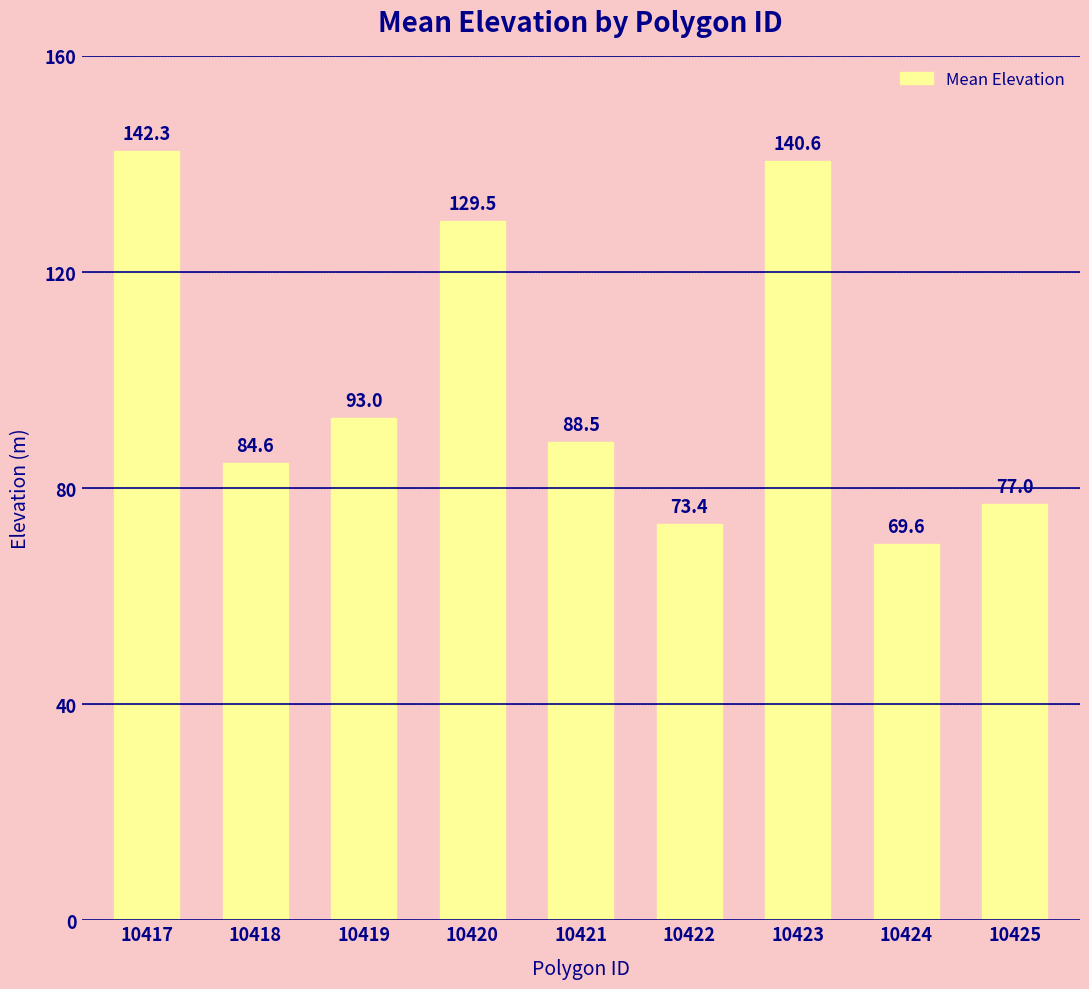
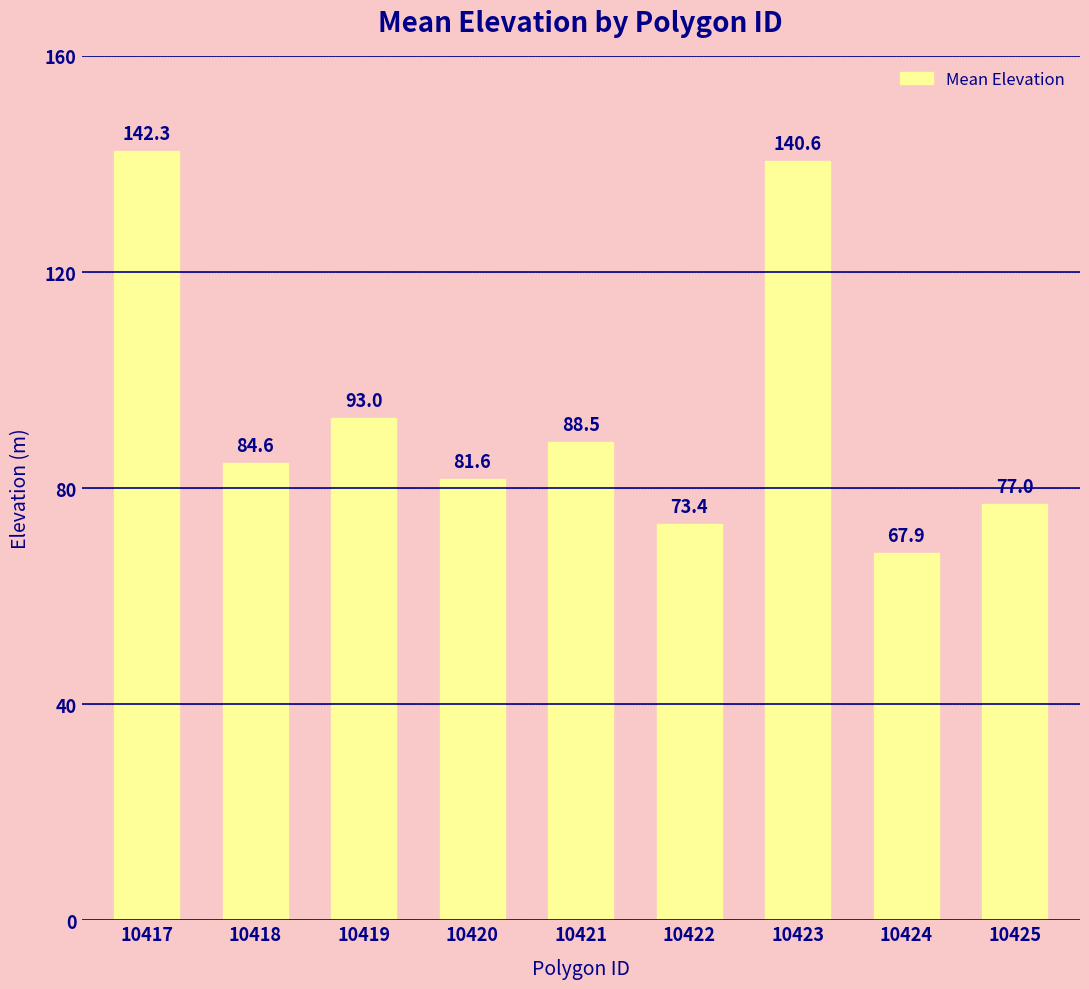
  {
    "10417": 142.3,
    "10418": 84.6,
    "10419": 93.0,
-   "10420": 129.5,
+   "10420": 81.6,
    "10421": 88.5,
    "10422": 73.4,
    "10423": 140.6,
-   "10424": 69.6,
+   "10424": 67.9,
    "10425": 77.0
  }
